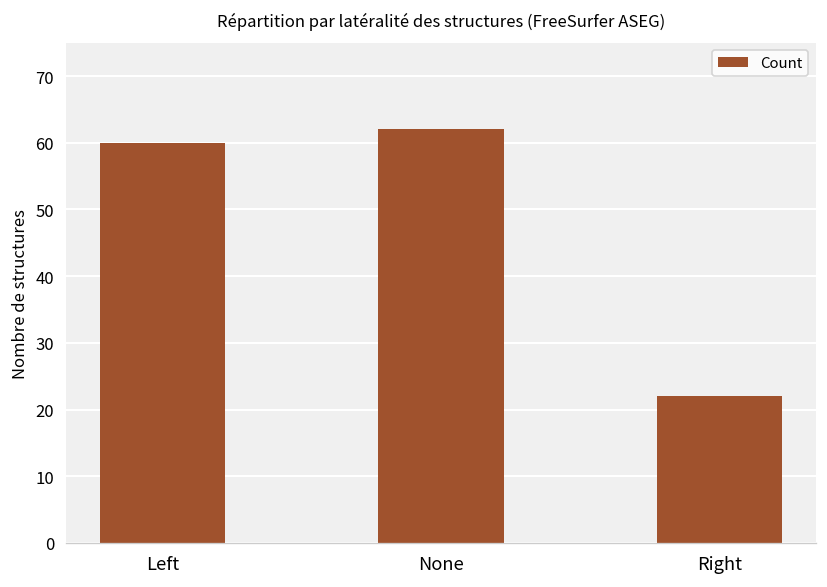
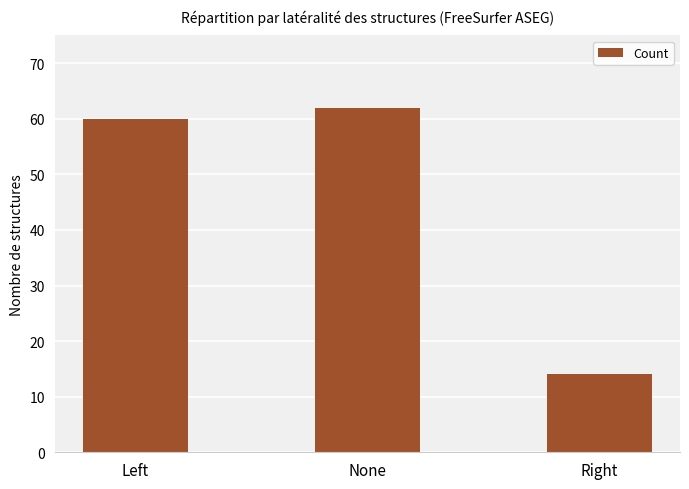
  {
    "Left": 60,
    "None": 62,
-   "Right": 22
+   "Right": 14
  }
